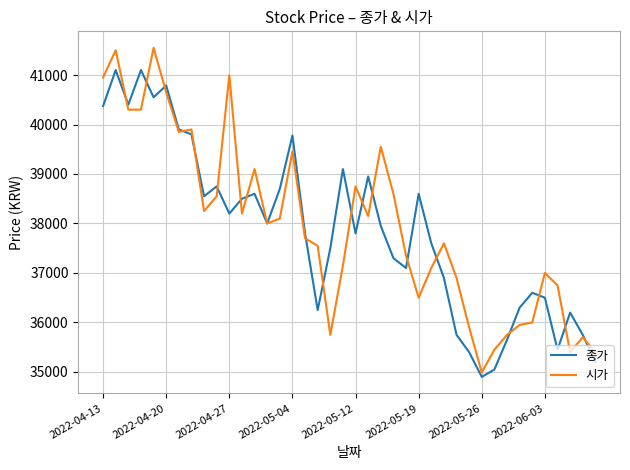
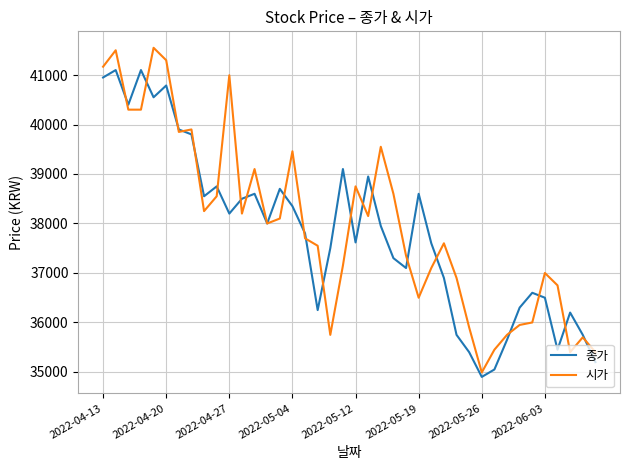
  {
    "종가": {
-     "2022-04-13": 40400,
+     "2022-04-13": 41000,
      "2022-04-20": 40800,
      "2022-04-27": 38200,
-     "2022-05-04": 39800,
-     "2022-05-12": 37800,
+     "2022-05-04": 38400,
+     "2022-05-12": 37600,
      "2022-05-19": 38600,
      "2022-05-26": 34900,
      "2022-06-03": 36500
    },
    "시가": {
-     "2022-04-13": 41000,
-     "2022-04-20": 40700,
+     "2022-04-13": 41200,
+     "2022-04-20": 41300,
      "2022-04-27": 41000,
      "2022-05-04": 39500,
      "2022-05-12": 38800,
      "2022-05-19": 36500,
      "2022-05-26": 35000,
      "2022-06-03": 37000
    }
  }
